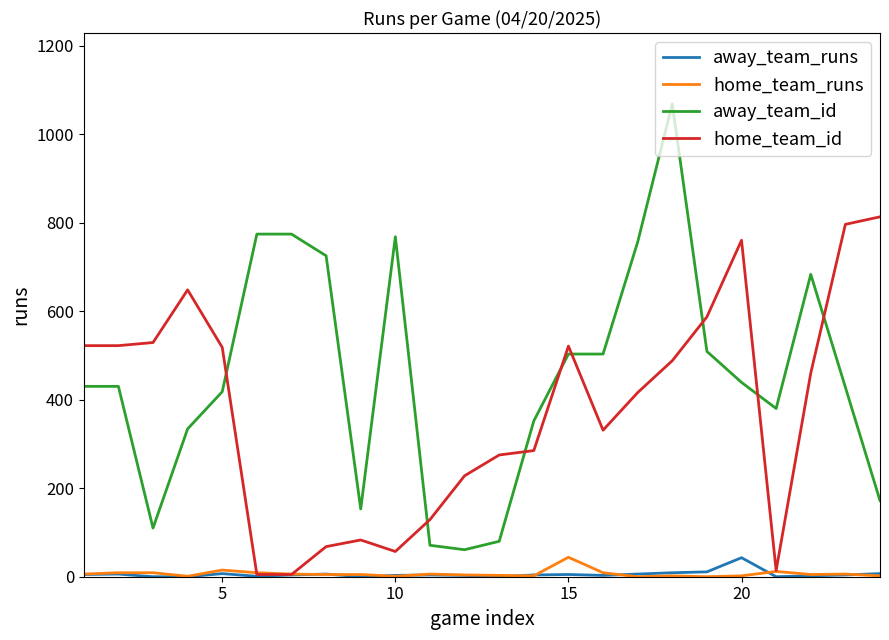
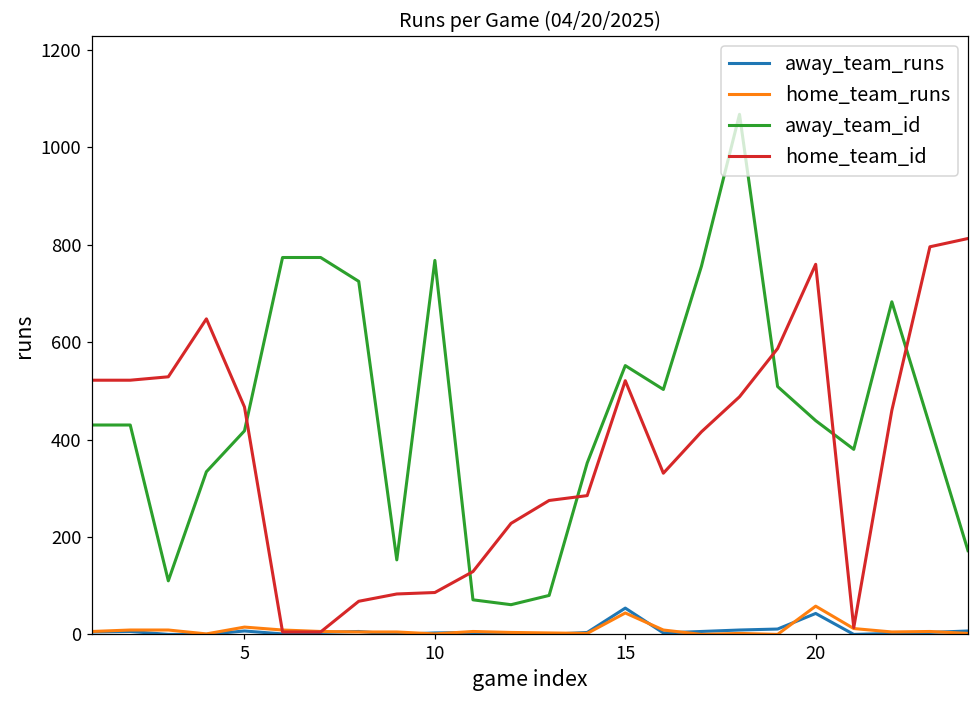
  {
    "away_team_runs": {
      "5": 10,
-     "15": 10,
+     "15": 50,
      "20": 40
    },
    "home_team_runs": {
      "5": 20,
      "15": 40,
-     "20": 0
+     "20": 60
    },
    "away_team_id": {
      "5": 420,
      "10": 770,
-     "15": 500,
+     "15": 550,
      "20": 440
    },
    "home_team_id": {
-     "5": 520,
-     "10": 60,
+     "5": 470,
+     "10": 90,
      "15": 520,
      "20": 760
    }
  }
